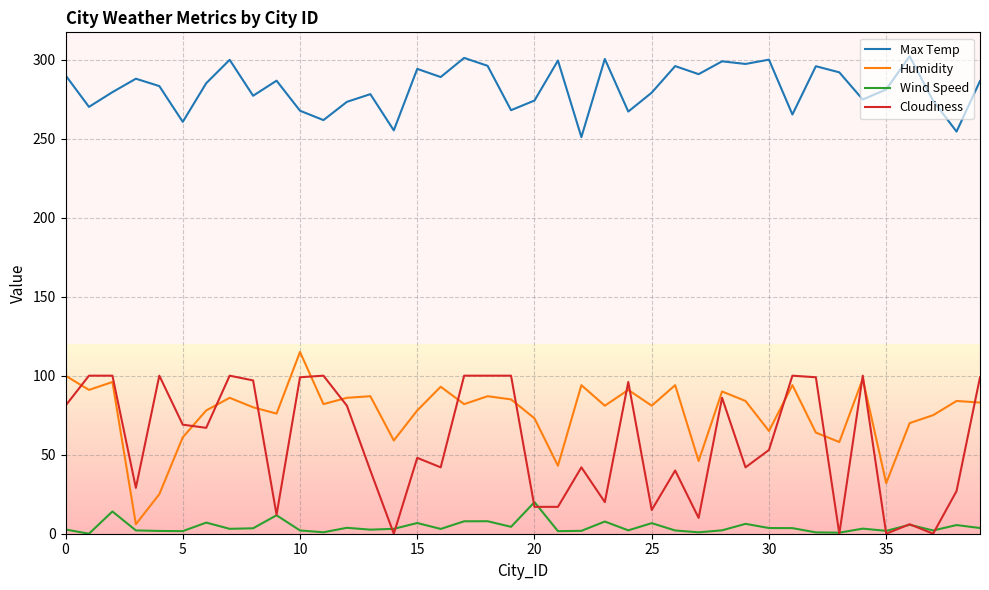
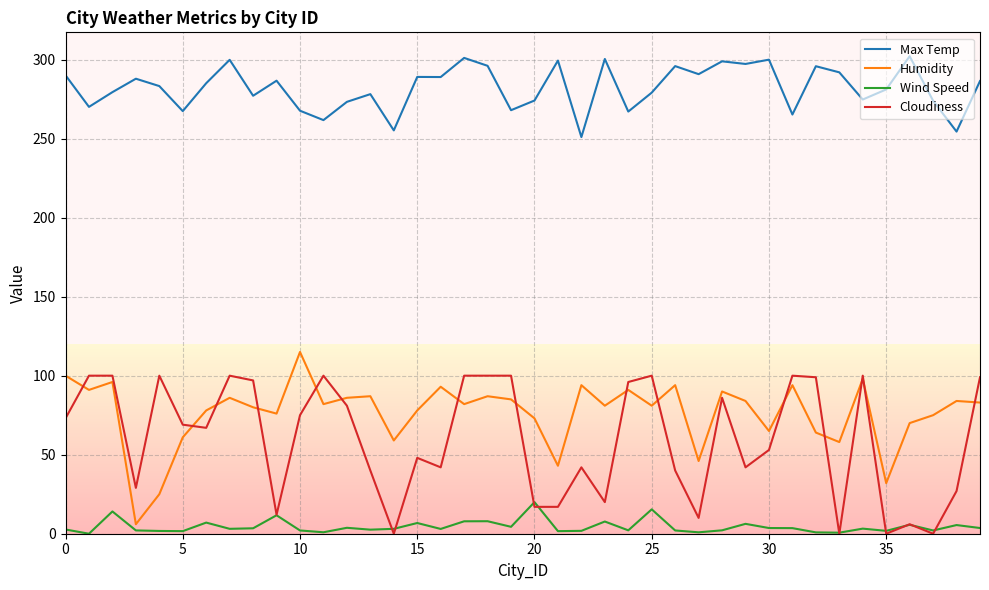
  {
    "Max Temp": {
      "0": 290,
-     "5": 261,
+     "5": 267,
      "10": 268,
-     "15": 294,
+     "15": 289,
      "20": 274,
      "25": 279,
      "30": 300
    },
    "Humidity": {
      "0": 100,
      "5": 61,
      "10": 115,
      "15": 78,
      "20": 73,
      "25": 81,
      "30": 65,
      "35": 32
    },
    "Wind Speed": {
      "0": 3,
      "5": 2,
      "10": 2,
      "15": 7,
      "20": 20,
-     "25": 7,
+     "25": 15,
      "30": 4,
      "35": 2
    },
    "Cloudiness": {
-     "0": 81,
+     "0": 73,
      "5": 69,
-     "10": 99,
+     "10": 75,
      "15": 48,
      "20": 17,
-     "25": 15,
+     "25": 100,
      "30": 53,
      "35": 0
    }
  }
